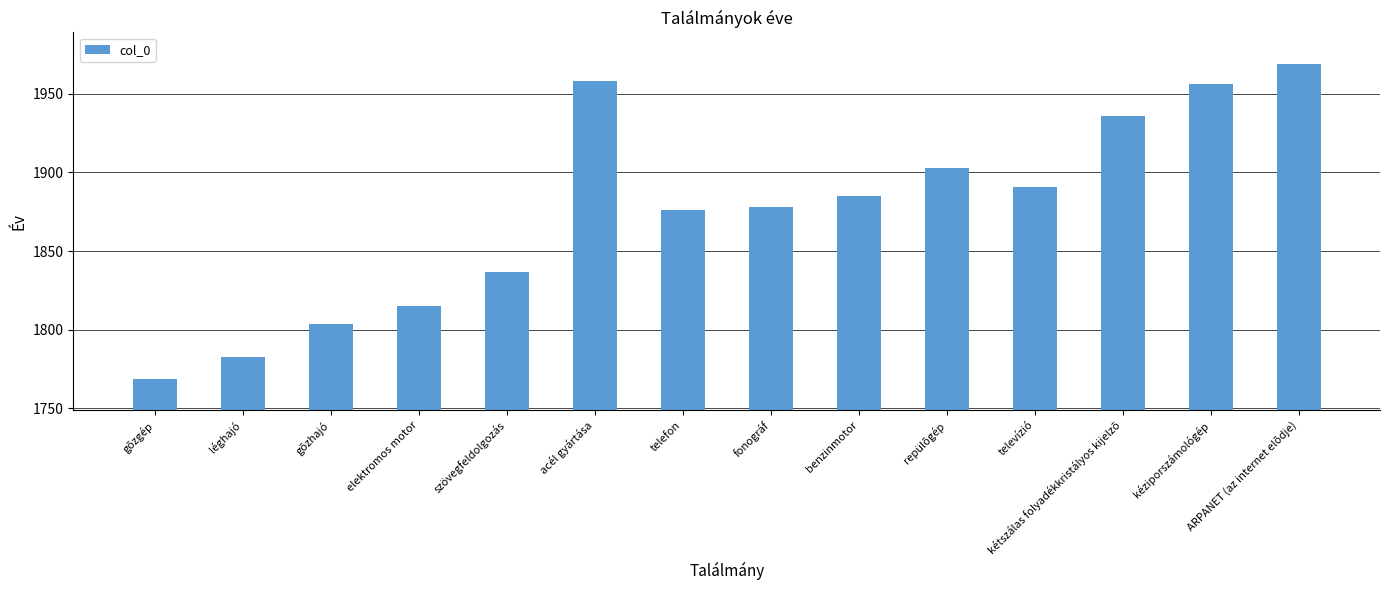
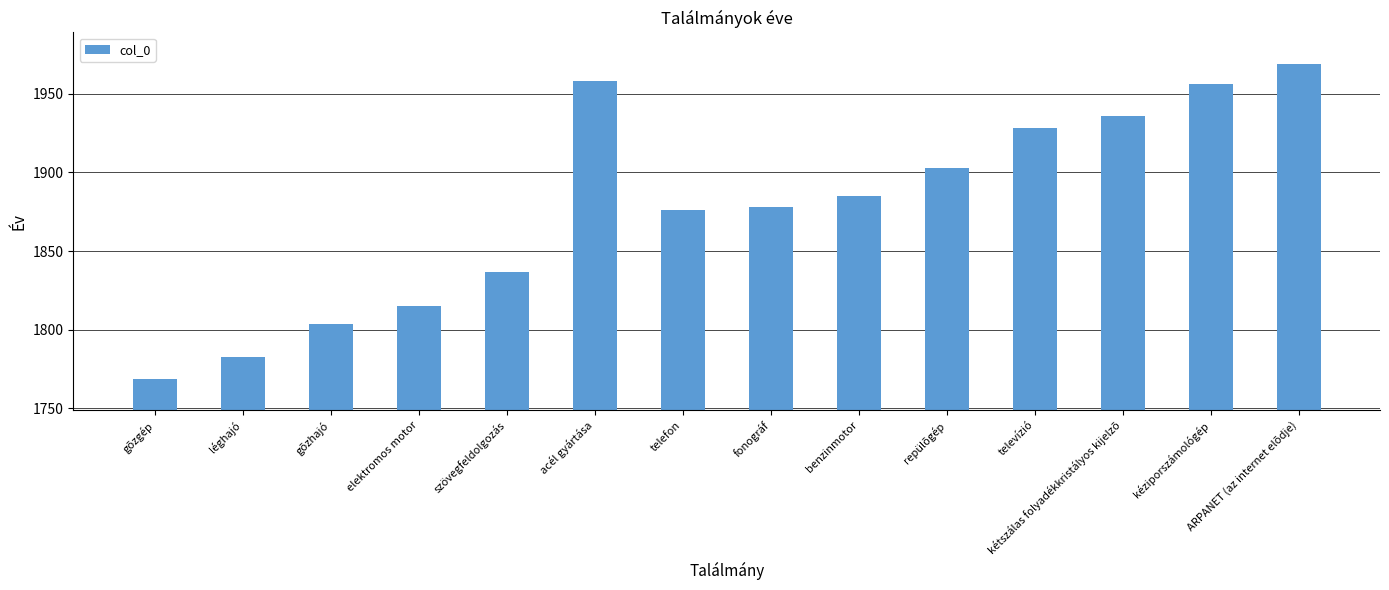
  {
    "gõzgép": 1769,
    "léghajó": 1783,
    "gõzhajó": 1804,
    "elektromos motor": 1815,
    "szövegfeldolgozás": 1837,
    "acél gyártása": 1958,
    "telefon": 1876,
    "fonográf": 1878,
    "benzinmotor": 1885,
    "repülõgép": 1903,
-   "televízió": 1891,
+   "televízió": 1928,
    "kétszálas folyadékkristályos kijelzõ": 1936,
    "kéziporszámológép": 1956,
    "ARPANET (az internet elõdje)": 1969
  }
